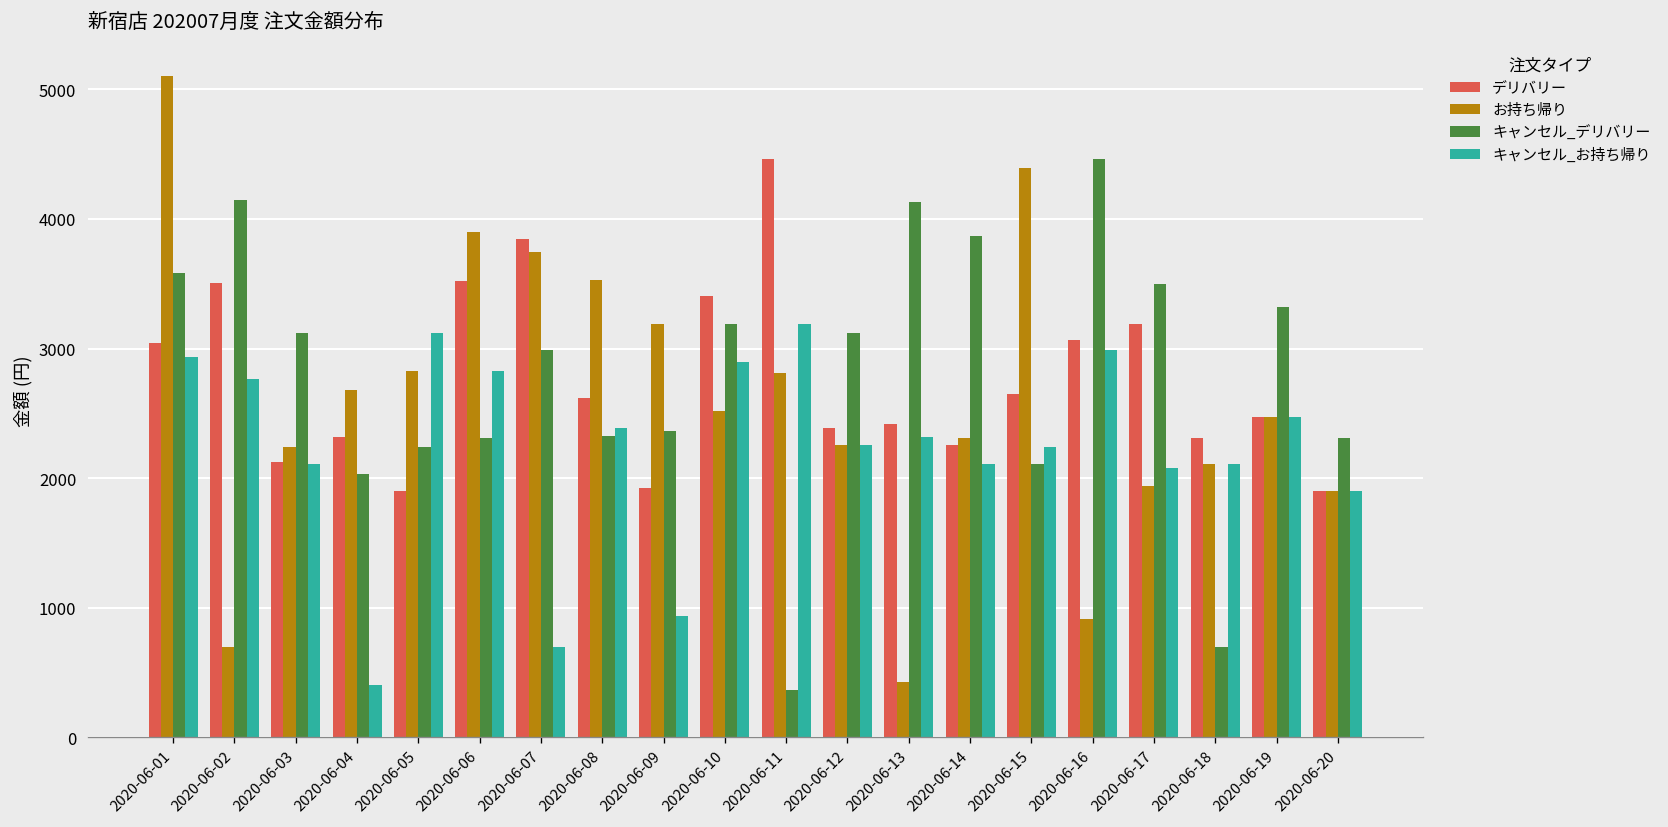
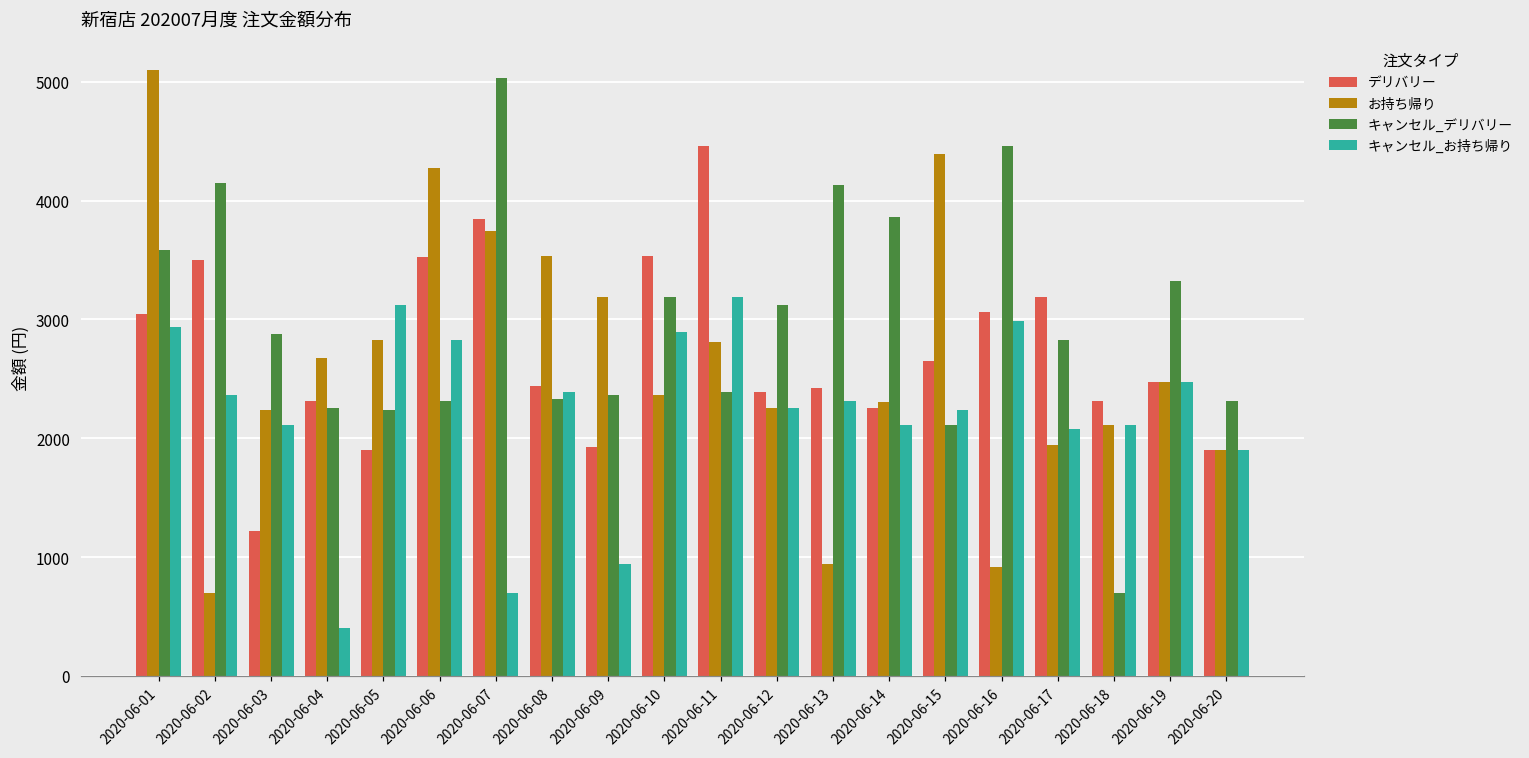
  {
    "デリバリー": {
      "2020-06-01": 3040,
      "2020-06-02": 3500,
-     "2020-06-03": 2120,
+     "2020-06-03": 1220,
      "2020-06-04": 2320,
      "2020-06-05": 1900,
      "2020-06-06": 3520,
      "2020-06-07": 3850,
-     "2020-06-08": 2620,
+     "2020-06-08": 2440,
      "2020-06-09": 1930,
-     "2020-06-10": 3410,
+     "2020-06-10": 3530,
      "2020-06-11": 4460,
      "2020-06-12": 2390,
      "2020-06-13": 2420,
      "2020-06-14": 2250,
      "2020-06-15": 2650,
      "2020-06-16": 3070,
      "2020-06-17": 3190,
      "2020-06-18": 2310,
      "2020-06-19": 2470,
      "2020-06-20": 1900
    },
    "お持ち帰り": {
      "2020-06-01": 5100,
      "2020-06-02": 700,
      "2020-06-03": 2240,
      "2020-06-04": 2680,
      "2020-06-05": 2830,
-     "2020-06-06": 3900,
+     "2020-06-06": 4280,
      "2020-06-07": 3740,
      "2020-06-08": 3530,
      "2020-06-09": 3190,
-     "2020-06-10": 2520,
+     "2020-06-10": 2360,
      "2020-06-11": 2810,
      "2020-06-12": 2250,
-     "2020-06-13": 420,
+     "2020-06-13": 940,
      "2020-06-14": 2310,
      "2020-06-15": 4400,
      "2020-06-16": 920,
      "2020-06-17": 1940,
      "2020-06-18": 2110,
      "2020-06-19": 2470,
      "2020-06-20": 1900
    },
    "キャンセル_デリバリー": {
      "2020-06-01": 3580,
      "2020-06-02": 4140,
-     "2020-06-03": 3120,
-     "2020-06-04": 2030,
+     "2020-06-03": 2870,
+     "2020-06-04": 2250,
      "2020-06-05": 2240,
      "2020-06-06": 2310,
-     "2020-06-07": 2990,
+     "2020-06-07": 5030,
      "2020-06-08": 2330,
      "2020-06-09": 2360,
      "2020-06-10": 3190,
-     "2020-06-11": 370,
+     "2020-06-11": 2390,
      "2020-06-12": 3120,
      "2020-06-13": 4130,
      "2020-06-14": 3870,
      "2020-06-15": 2110,
      "2020-06-16": 4460,
-     "2020-06-17": 3500,
+     "2020-06-17": 2830,
      "2020-06-18": 700,
      "2020-06-19": 3320,
      "2020-06-20": 2310
    },
    "キャンセル_お持ち帰り": {
      "2020-06-01": 2940,
-     "2020-06-02": 2760,
+     "2020-06-02": 2360,
      "2020-06-03": 2110,
      "2020-06-04": 400,
      "2020-06-05": 3120,
      "2020-06-06": 2830,
      "2020-06-07": 700,
      "2020-06-08": 2390,
      "2020-06-09": 940,
      "2020-06-10": 2900,
      "2020-06-11": 3190,
      "2020-06-12": 2250,
      "2020-06-13": 2320,
      "2020-06-14": 2110,
      "2020-06-15": 2240,
      "2020-06-16": 2990,
      "2020-06-17": 2080,
      "2020-06-18": 2110,
      "2020-06-19": 2470,
      "2020-06-20": 1900
    }
  }
